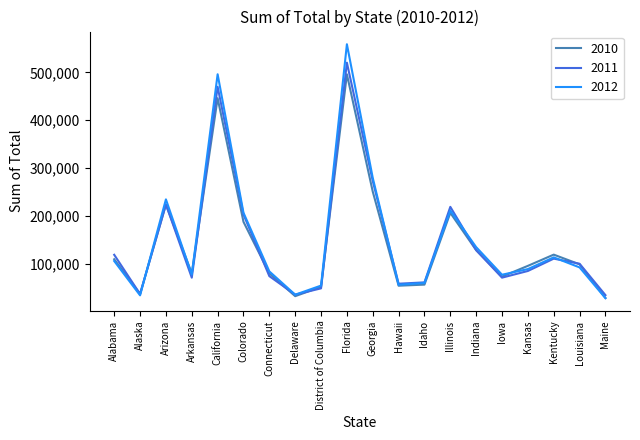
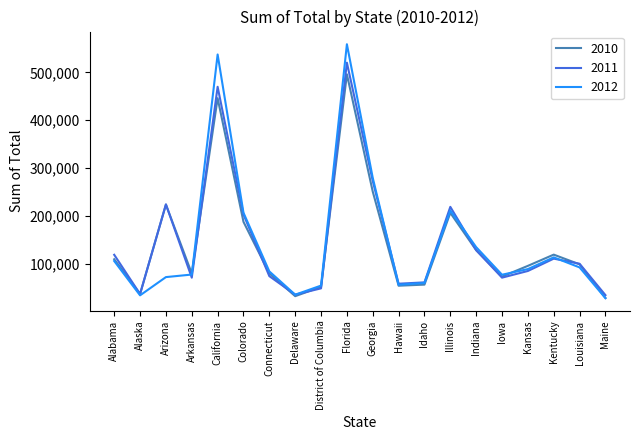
  {
    "2012": {
-     "Arizona": "230,000",
-     "California": "500,000",
+     "Arizona": "70,000",
+     "California": "540,000",
      "Florida": "560,000",
      "Georgia": "280,000",
      "Indiana": "130,000",
      "Louisiana": "90,000"
    }
  }
